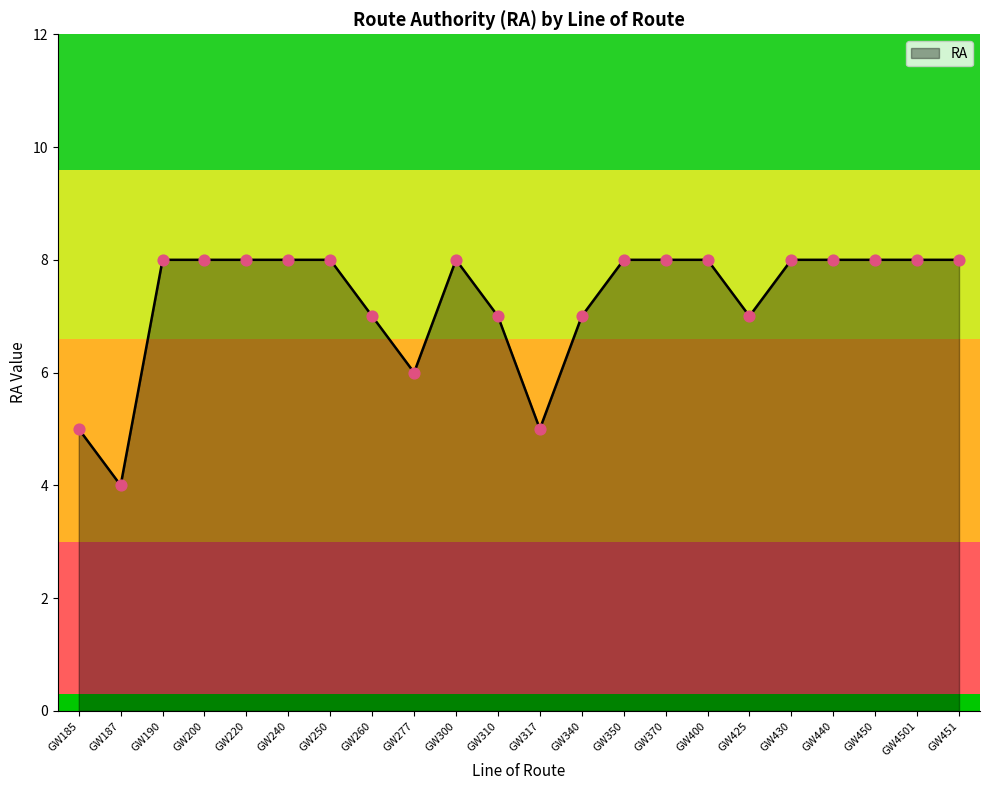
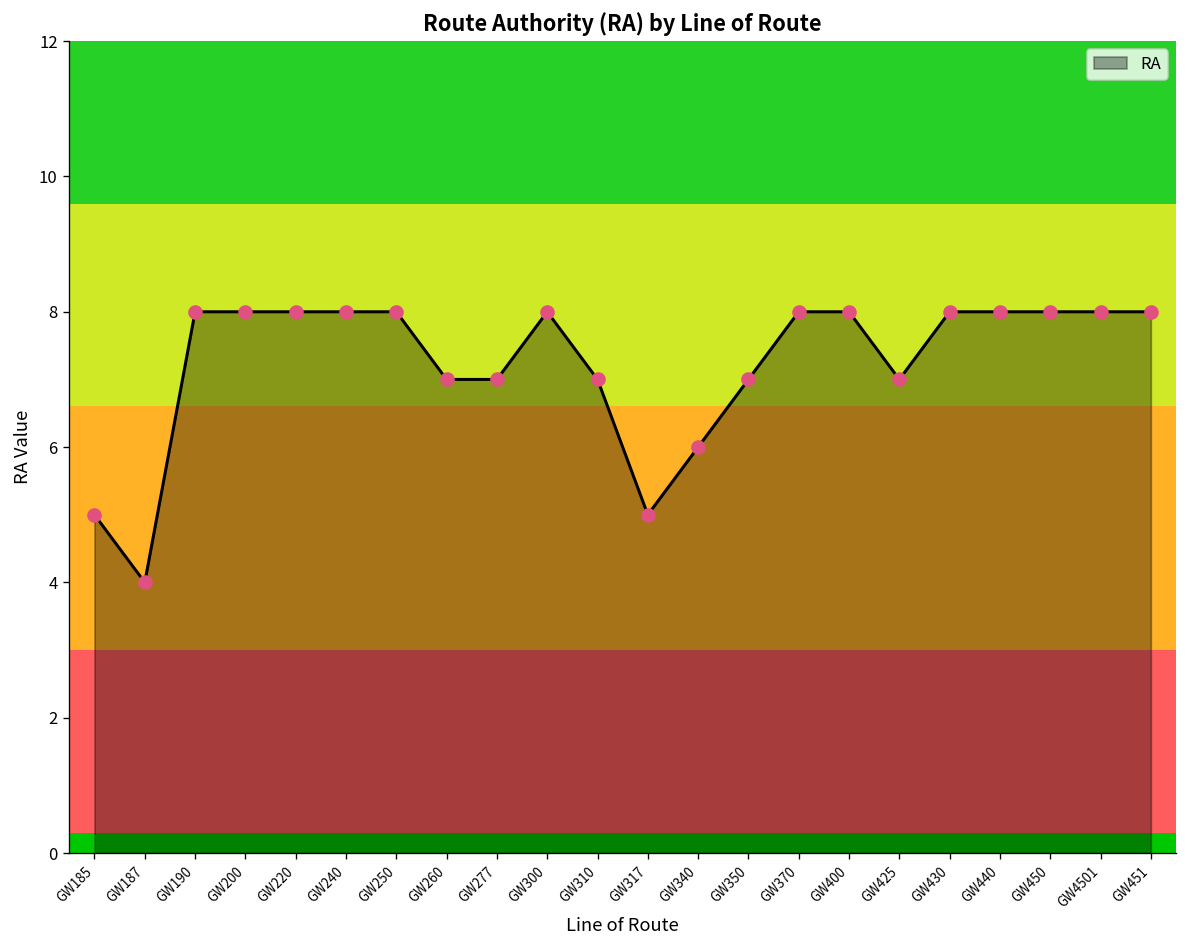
  {
    "GW185": 5,
    "GW187": 4,
    "GW190": 8,
    "GW200": 8,
    "GW220": 8,
    "GW240": 8,
    "GW250": 8,
    "GW260": 7,
-   "GW277": 6,
+   "GW277": 7,
    "GW300": 8,
    "GW310": 7,
    "GW317": 5,
-   "GW340": 7,
-   "GW350": 8,
+   "GW340": 6,
+   "GW350": 7,
    "GW370": 8,
    "GW400": 8,
    "GW425": 7,
    "GW430": 8,
    "GW440": 8,
    "GW450": 8,
    "GW4501": 8,
    "GW451": 8
  }
